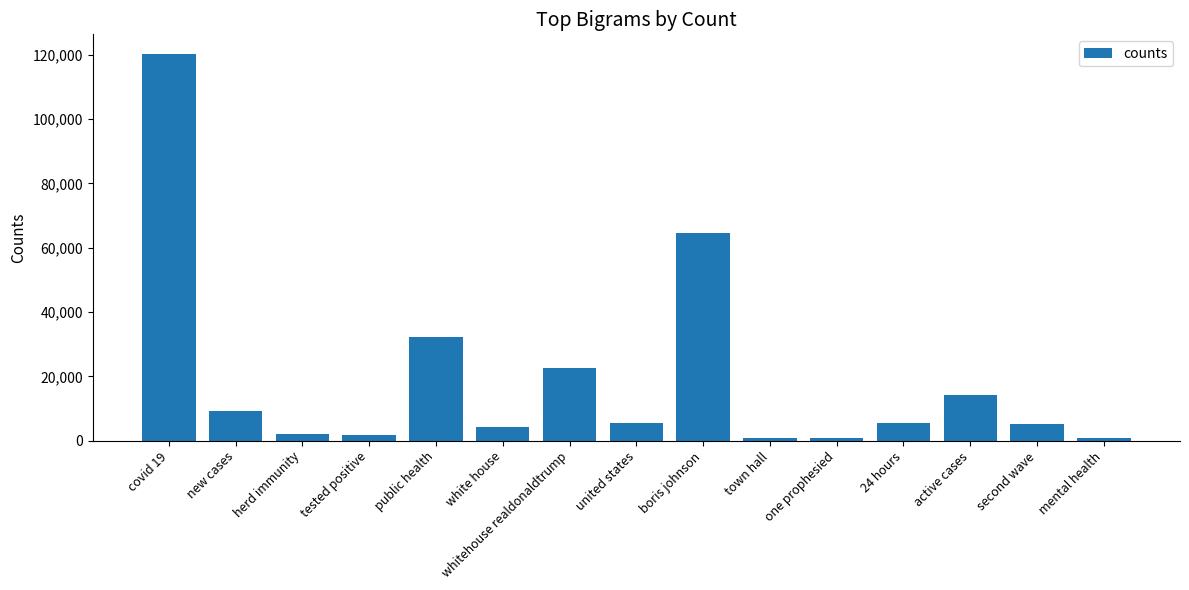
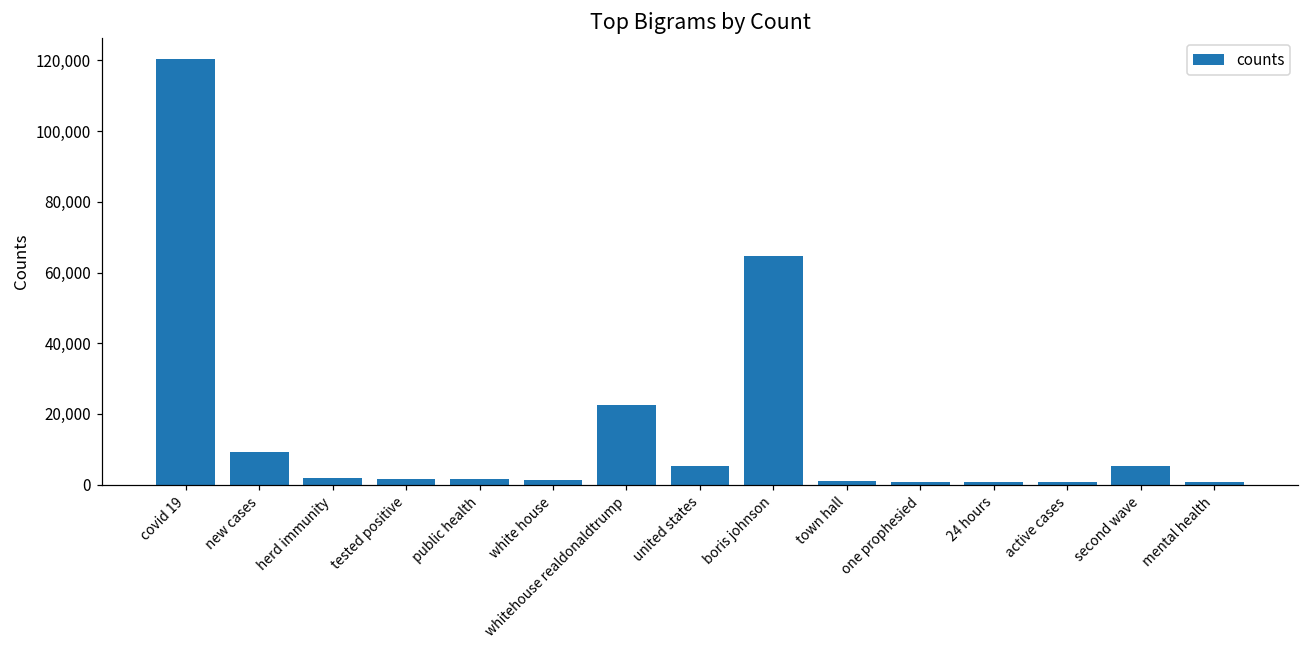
  {
    "covid 19": "120,000",
    "new cases": "9,000",
    "herd immunity": "2,000",
    "tested positive": "2,000",
-   "public health": "32,000",
-   "white house": "4,000",
+   "public health": "2,000",
+   "white house": "1,000",
    "whitehouse realdonaldtrump": "22,000",
    "united states": "5,000",
    "boris johnson": "65,000",
    "town hall": "1,000",
    "one prophesied": "1,000",
-   "24 hours": "6,000",
-   "active cases": "14,000",
+   "24 hours": "1,000",
+   "active cases": "1,000",
    "second wave": "5,000"
  }
